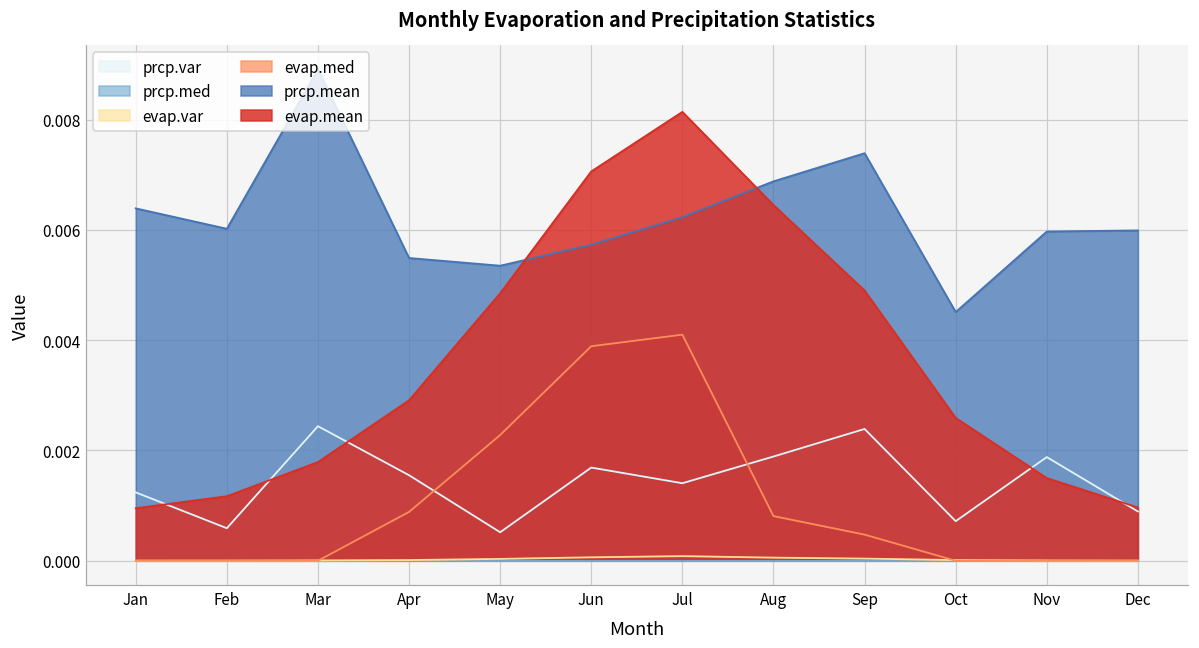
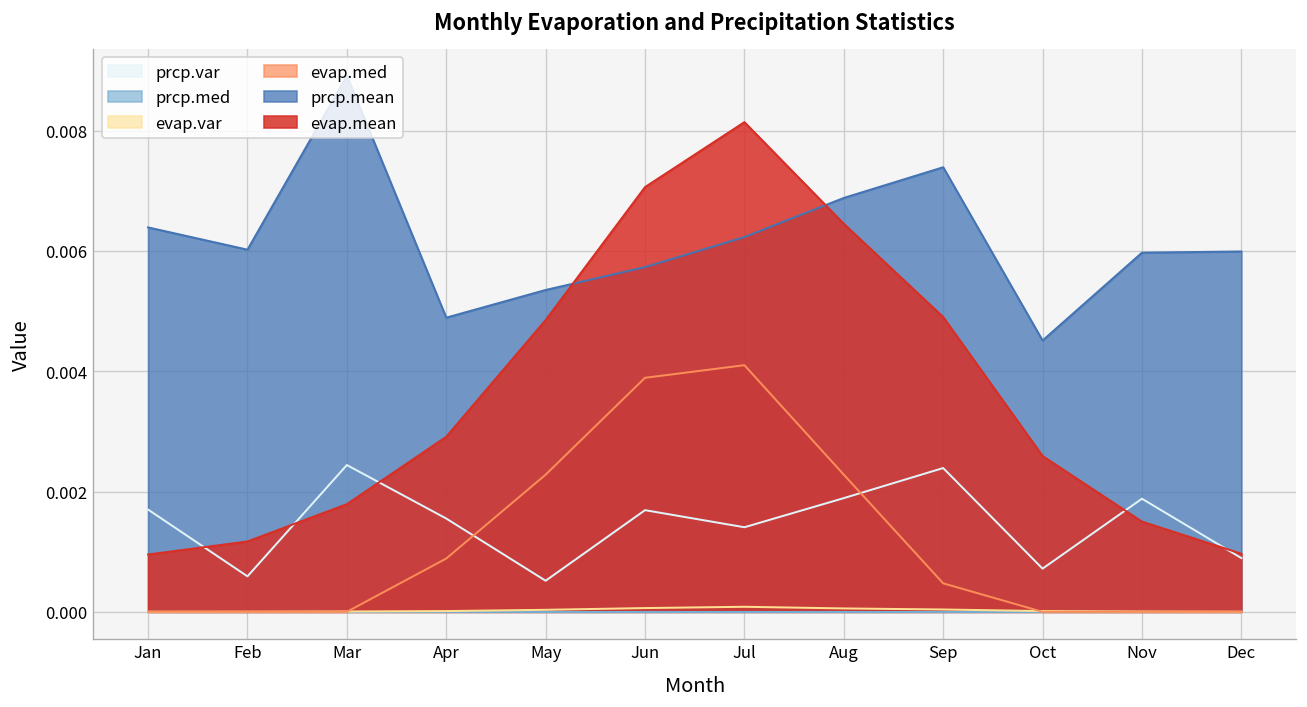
  {
    "prcp.var": {
-     "Jan": 0.0012,
+     "Jan": 0.0017,
      "Feb": 0.0006,
      "Mar": 0.0024,
      "Apr": 0.0016,
      "May": 0.0005,
      "Jun": 0.0017,
      "Jul": 0.0014,
      "Aug": 0.0019,
      "Sep": 0.0024,
      "Oct": 0.0007,
      "Nov": 0.0019,
      "Dec": 0.0009
    },
    "prcp.med": {
      "Jun": 0.0000,
      "Jul": 0.0000,
      "Aug": 0.0000
    },
    "evap.var": {
      "Jun": 0.0001,
      "Jul": 0.0001,
      "Aug": 0.0001
    },
    "evap.med": {
      "Apr": 0.0009,
      "May": 0.0023,
      "Jun": 0.0039,
      "Jul": 0.0041,
-     "Aug": 0.0008,
+     "Aug": 0.0023,
      "Sep": 0.0005
    },
    "prcp.mean": {
      "Jan": 0.0064,
      "Feb": 0.0060,
-     "Apr": 0.0055,
+     "Apr": 0.0049,
      "May": 0.0054,
      "Jun": 0.0057,
      "Jul": 0.0062,
      "Aug": 0.0069,
      "Sep": 0.0074,
      "Oct": 0.0045,
      "Nov": 0.0060,
      "Dec": 0.0060
    },
    "evap.mean": {
      "Jan": 0.0010,
      "Feb": 0.0012,
      "Mar": 0.0018,
      "Apr": 0.0029,
      "May": 0.0049,
      "Jun": 0.0071,
      "Jul": 0.0081,
      "Aug": 0.0065,
      "Sep": 0.0049,
      "Oct": 0.0026,
      "Nov": 0.0015,
      "Dec": 0.0010
    }
  }
